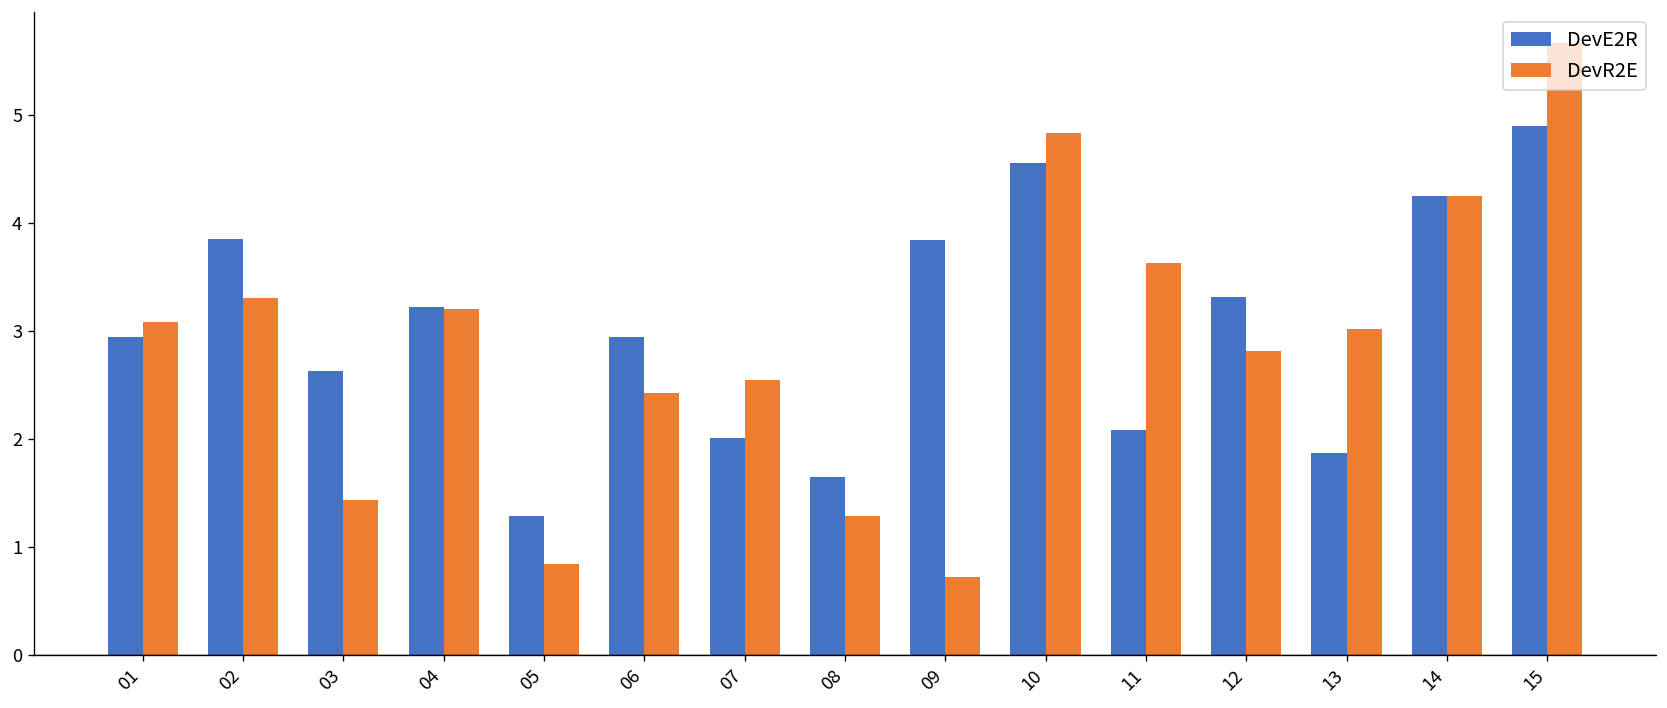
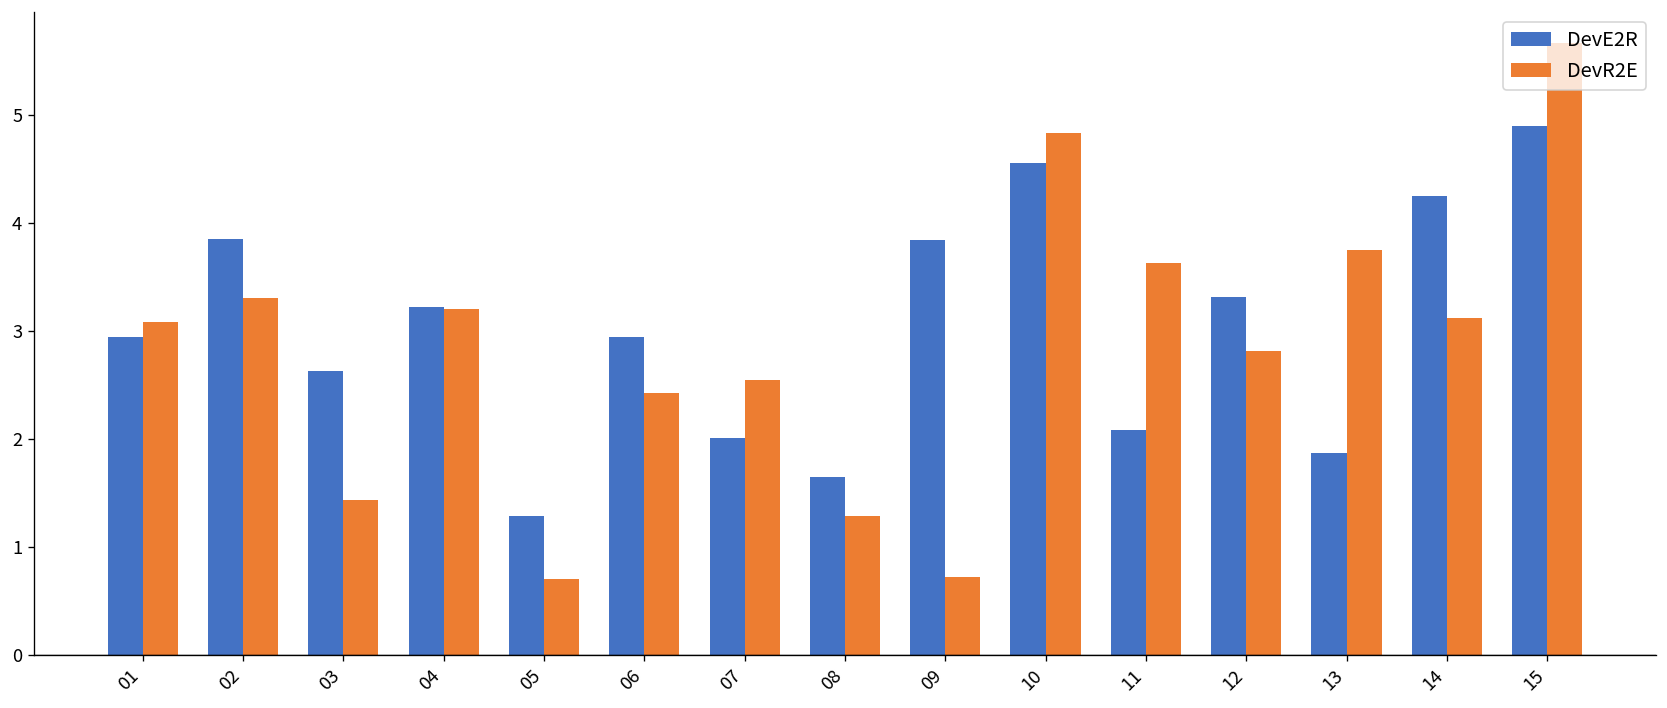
  {
    "DevE2R": {
      "01": 2.9,
      "02": 3.8,
      "03": 2.6,
      "04": 3.2,
      "05": 1.3,
      "06": 2.9,
      "07": 2.0,
      "08": 1.7,
      "09": 3.8,
      "10": 4.6,
      "11": 2.1,
      "12": 3.3,
      "13": 1.9,
      "14": 4.3,
      "15": 4.9
    },
    "DevR2E": {
      "01": 3.1,
      "02": 3.3,
      "03": 1.4,
      "04": 3.2,
-     "05": 0.8,
+     "05": 0.7,
      "06": 2.4,
      "07": 2.6,
      "08": 1.3,
      "09": 0.7,
      "10": 4.8,
      "11": 3.6,
      "12": 2.8,
-     "13": 3.0,
-     "14": 4.3
+     "13": 3.8,
+     "14": 3.1
    }
  }
